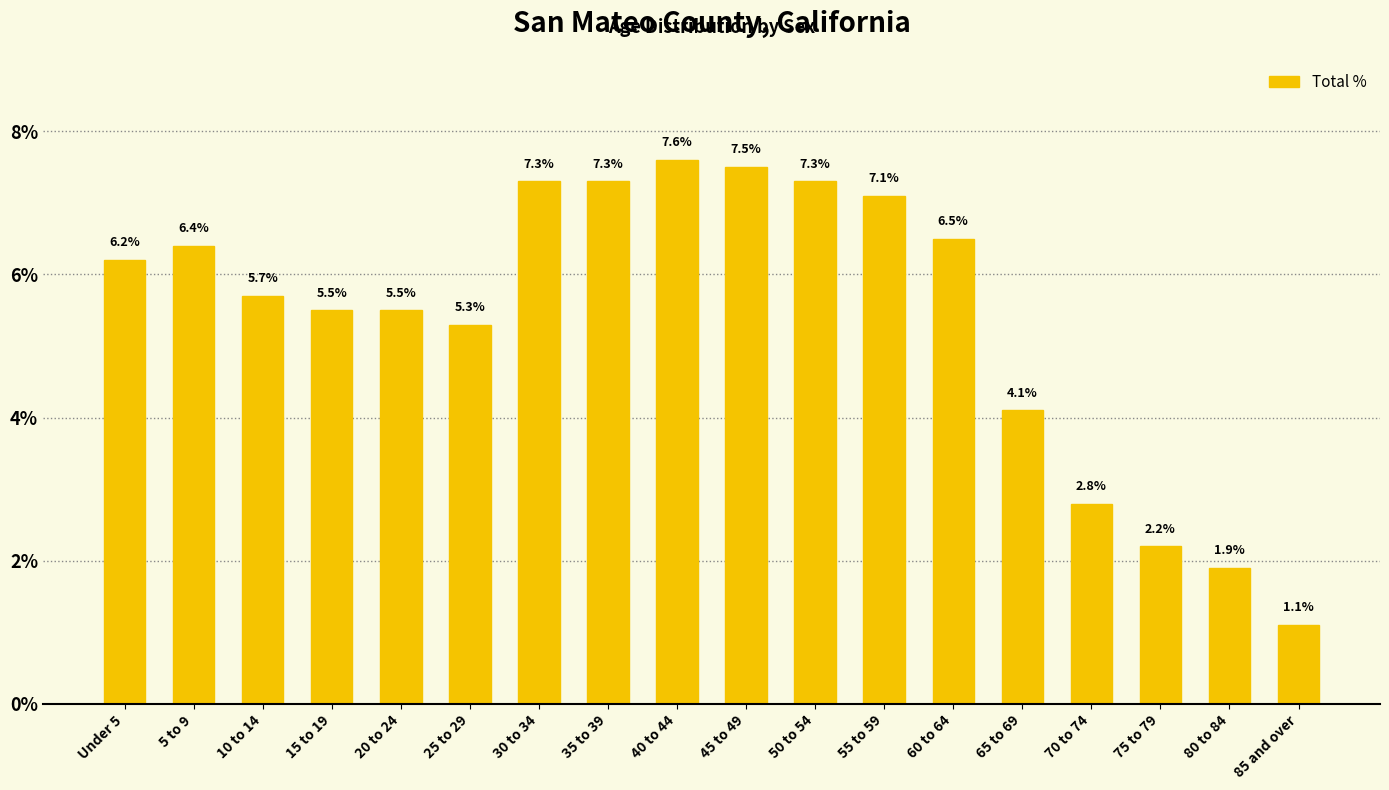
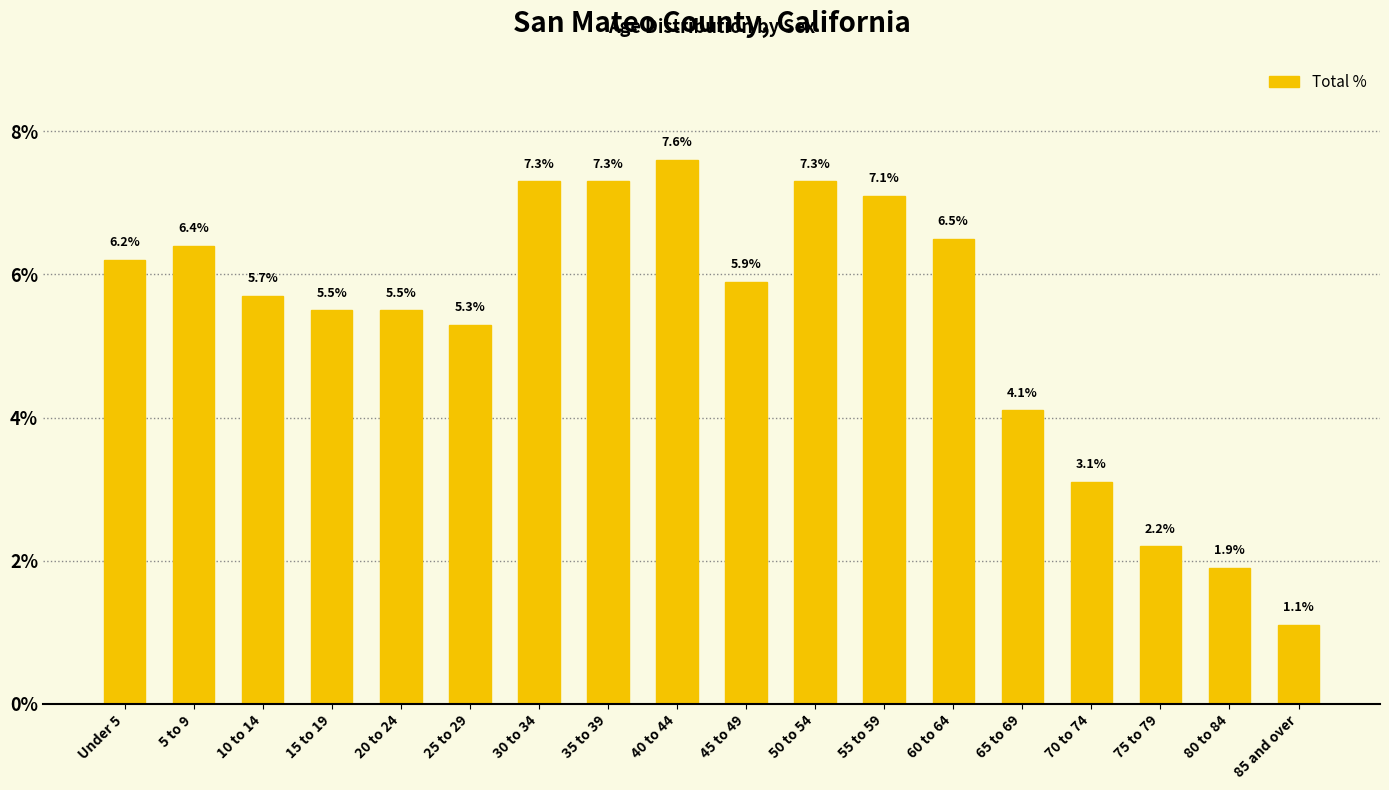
  {
    "Under 5": "6.2%",
    "5 to 9": "6.4%",
    "10 to 14": "5.7%",
    "15 to 19": "5.5%",
    "20 to 24": "5.5%",
    "25 to 29": "5.3%",
    "30 to 34": "7.3%",
    "35 to 39": "7.3%",
    "40 to 44": "7.6%",
-   "45 to 49": "7.5%",
+   "45 to 49": "5.9%",
    "50 to 54": "7.3%",
    "55 to 59": "7.1%",
    "60 to 64": "6.5%",
    "65 to 69": "4.1%",
-   "70 to 74": "2.8%",
+   "70 to 74": "3.1%",
    "75 to 79": "2.2%",
    "80 to 84": "1.9%",
    "85 and over": "1.1%"
  }
